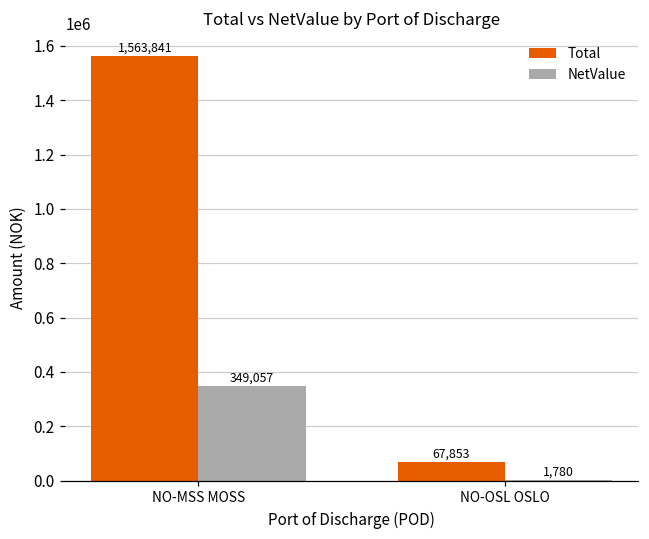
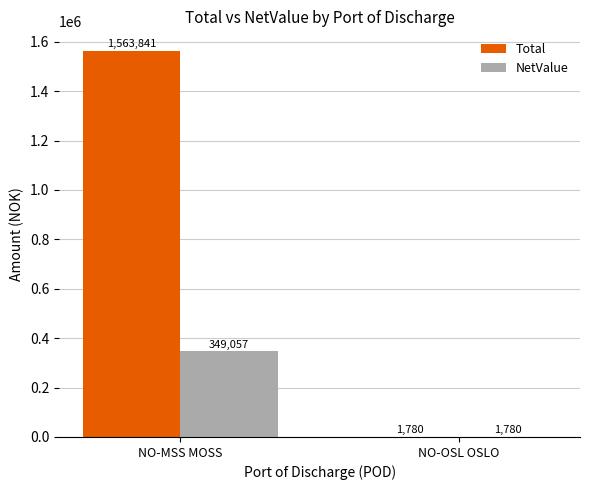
  {
    "Total": {
      "NO-MSS MOSS": "1,563,841",
-     "NO-OSL OSLO": "67,853"
+     "NO-OSL OSLO": "1,780"
    },
    "NetValue": {
      "NO-MSS MOSS": "349,057",
      "NO-OSL OSLO": "1,780"
    }
  }
